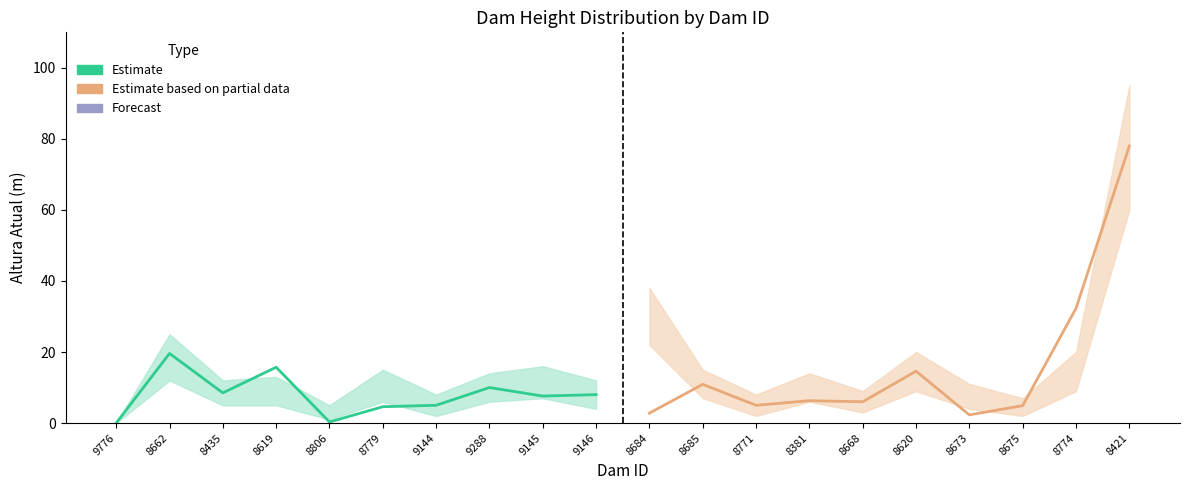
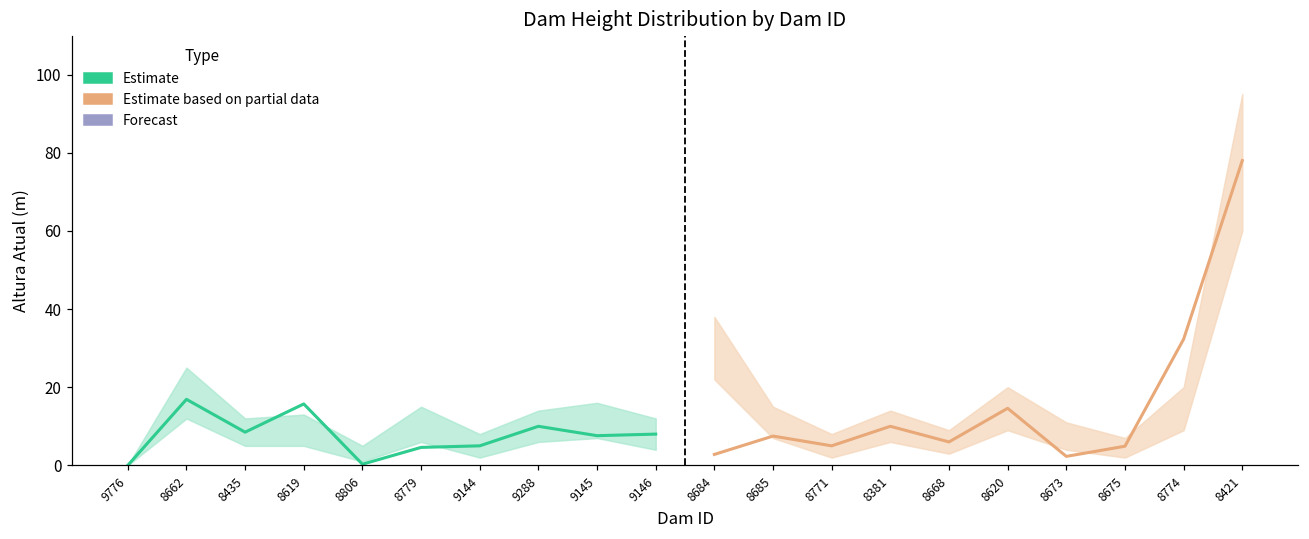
  {
    "Estimate": {
-     "8662": 20,
+     "8662": 17,
      "8435": 9,
      "8619": 16,
      "8806": 0,
      "8779": 5,
      "9144": 5,
      "9288": 10,
      "9145": 8,
      "9146": 8
    },
    "Estimate based on partial data": {
      "8684": 3,
-     "8685": 11,
+     "8685": 8,
      "8771": 5,
-     "8381": 6,
+     "8381": 10,
      "8668": 6,
      "8620": 15,
      "8673": 2,
      "8675": 5,
      "8774": 32,
      "8421": 78
    }
  }
